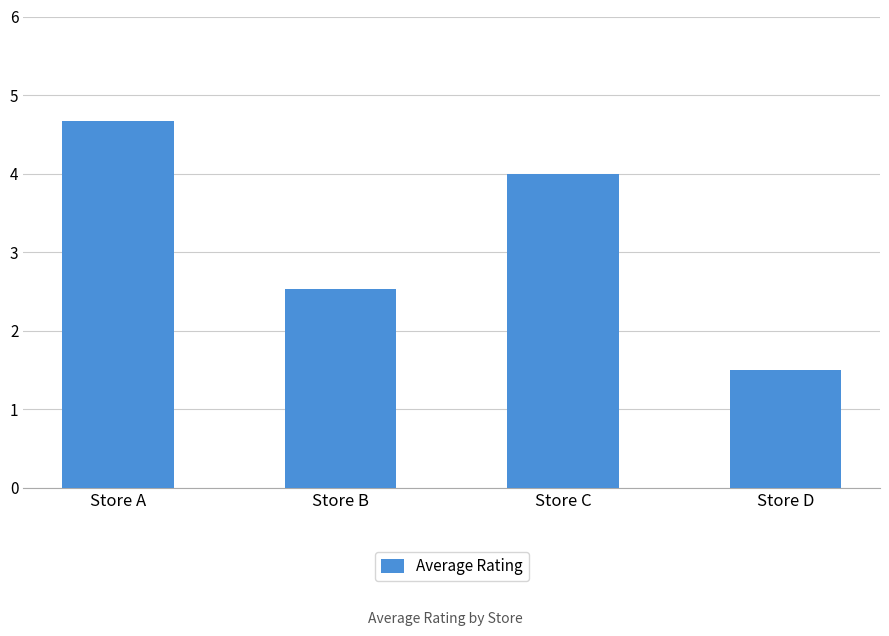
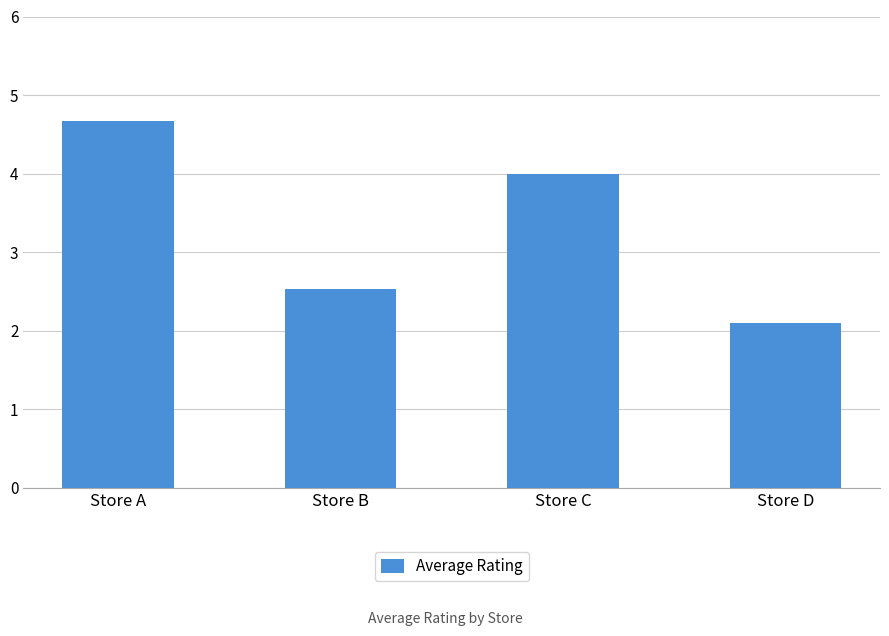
  {
    "Store A": 4.7,
    "Store B": 2.5,
    "Store C": 4.0,
-   "Store D": 1.5
+   "Store D": 2.1
  }
